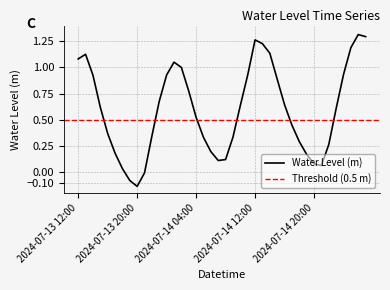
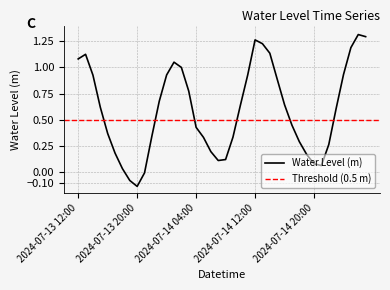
  {
    "2024-07-13 12:00": 1.08,
    "2024-07-13 20:00": -0.14,
-   "2024-07-14 04:00": 0.52,
+   "2024-07-14 04:00": 0.43,
    "2024-07-14 12:00": 1.26
  }
